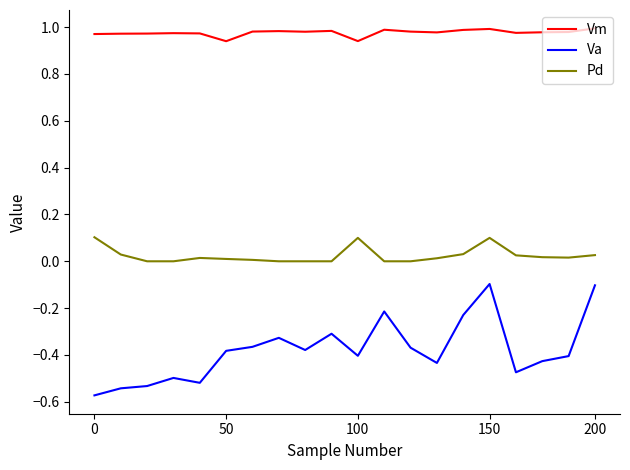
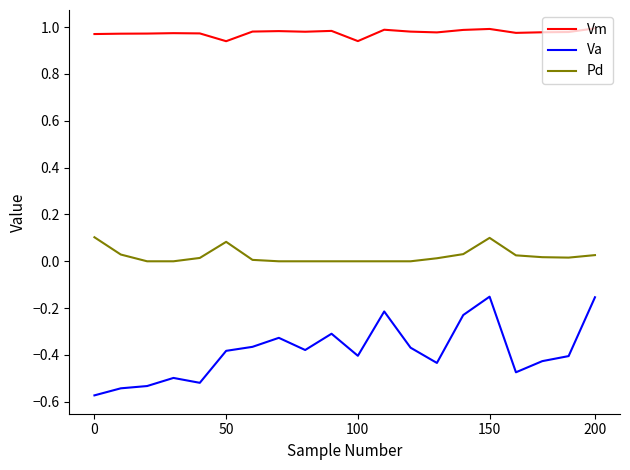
  {
    "Vm": {
      "0": 0.97,
      "50": 0.94,
      "100": 0.94,
      "150": 0.99
    },
    "Va": {
      "0": -0.57,
      "50": -0.38,
      "100": -0.40,
-     "150": -0.10,
-     "200": -0.10
+     "150": -0.15,
+     "200": -0.15
    },
    "Pd": {
      "0": 0.10,
-     "50": 0.01,
-     "100": 0.1,
+     "50": 0.08,
+     "100": 0.0,
      "150": 0.10,
      "200": 0.03
    }
  }
